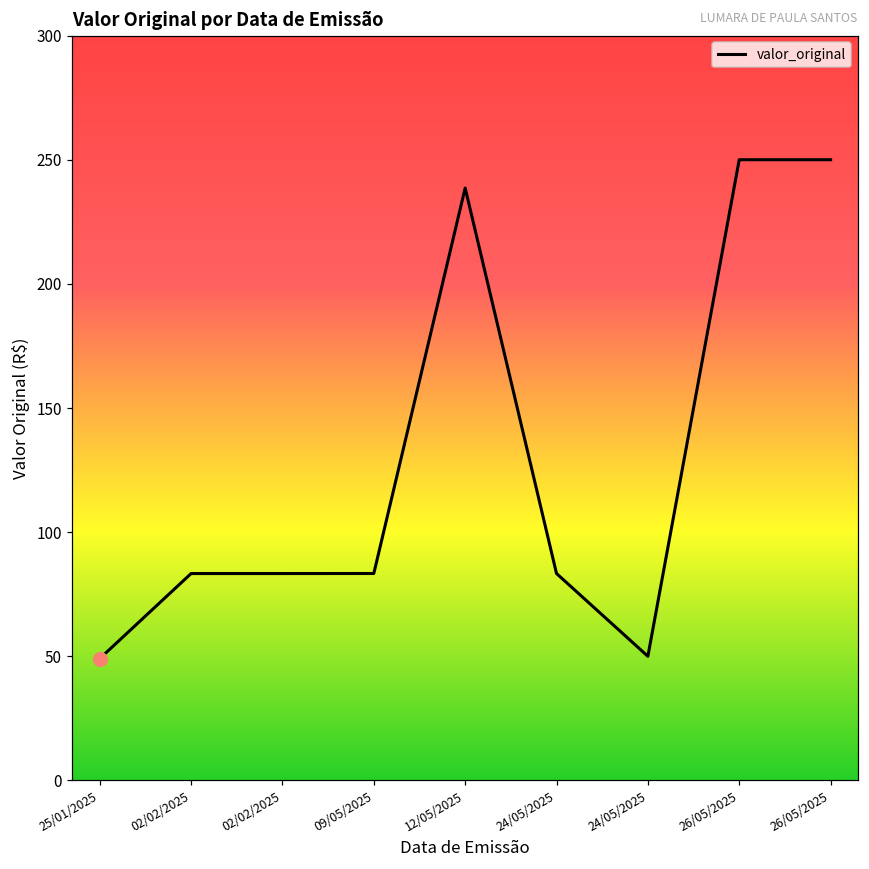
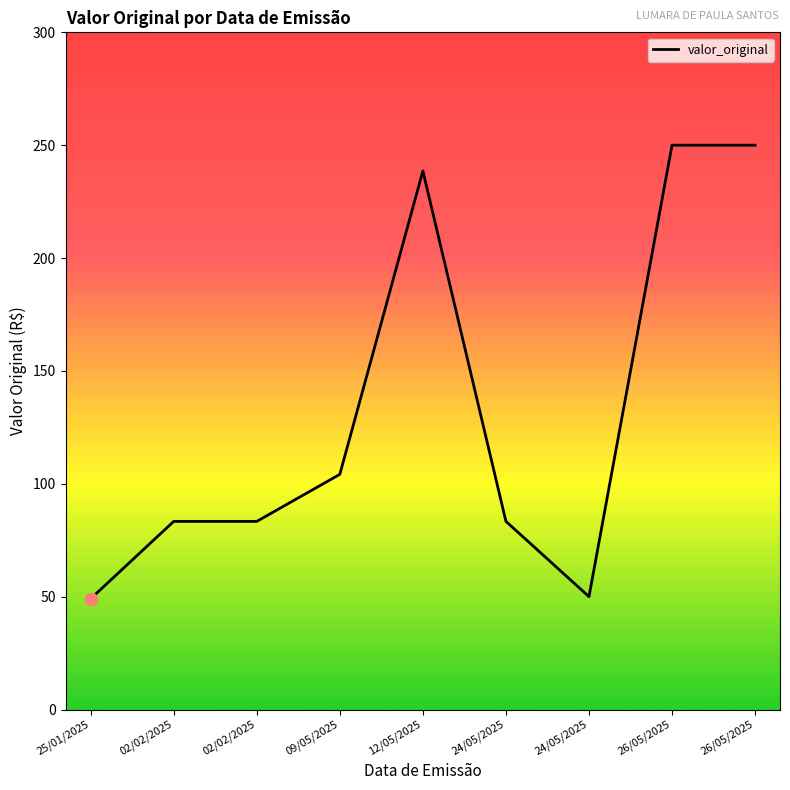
  {
    "valor_original": {
-     "09/05/2025": 83,
+     "09/05/2025": 104,
      "12/05/2025": 239
    }
  }
